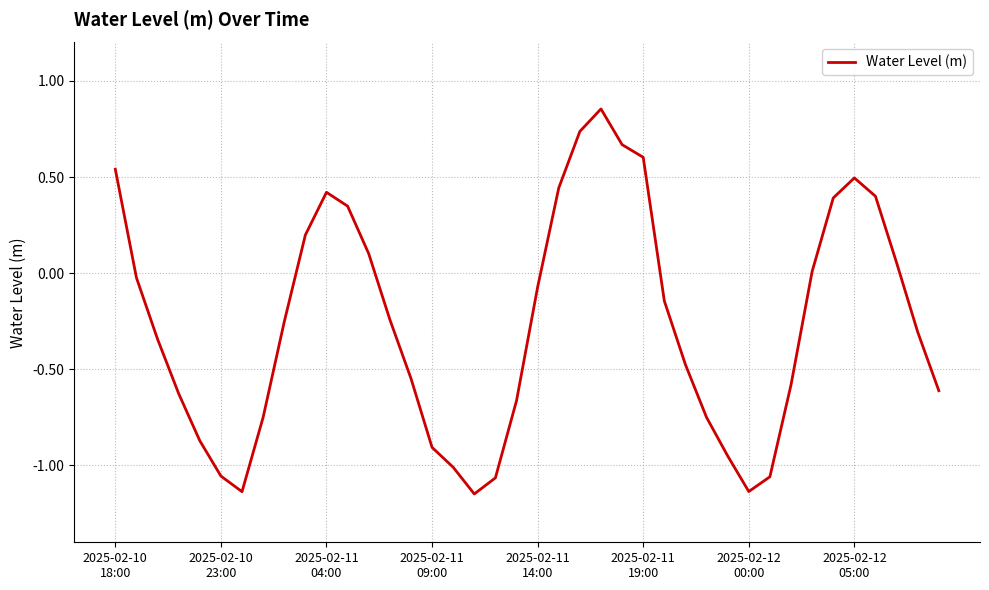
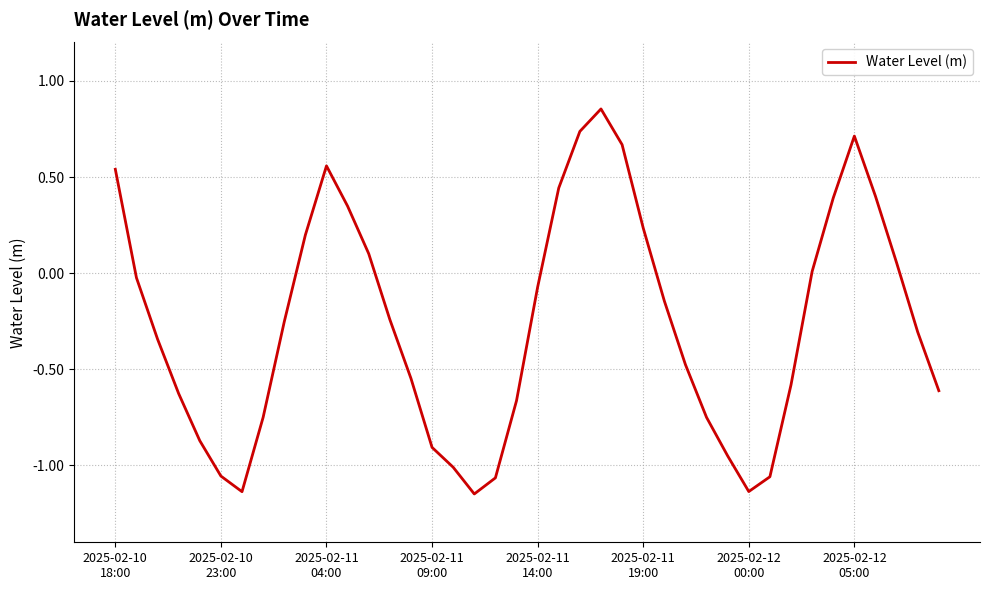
  {
    "2025-02-10 18:00": 0.54,
    "2025-02-10 23:00": -1.06,
-   "2025-02-11 04:00": 0.42,
+   "2025-02-11 04:00": 0.56,
    "2025-02-11 09:00": -0.91,
    "2025-02-11 14:00": -0.07,
-   "2025-02-11 19:00": 0.60,
+   "2025-02-11 19:00": 0.24,
    "2025-02-12 00:00": -1.14,
-   "2025-02-12 05:00": 0.50
+   "2025-02-12 05:00": 0.71
  }
